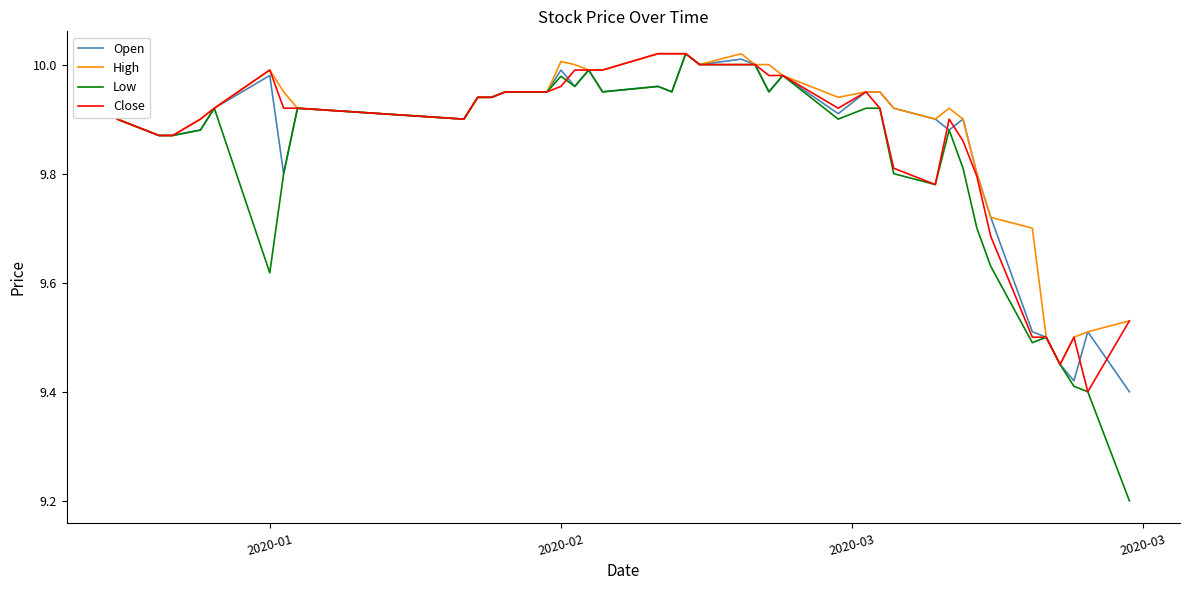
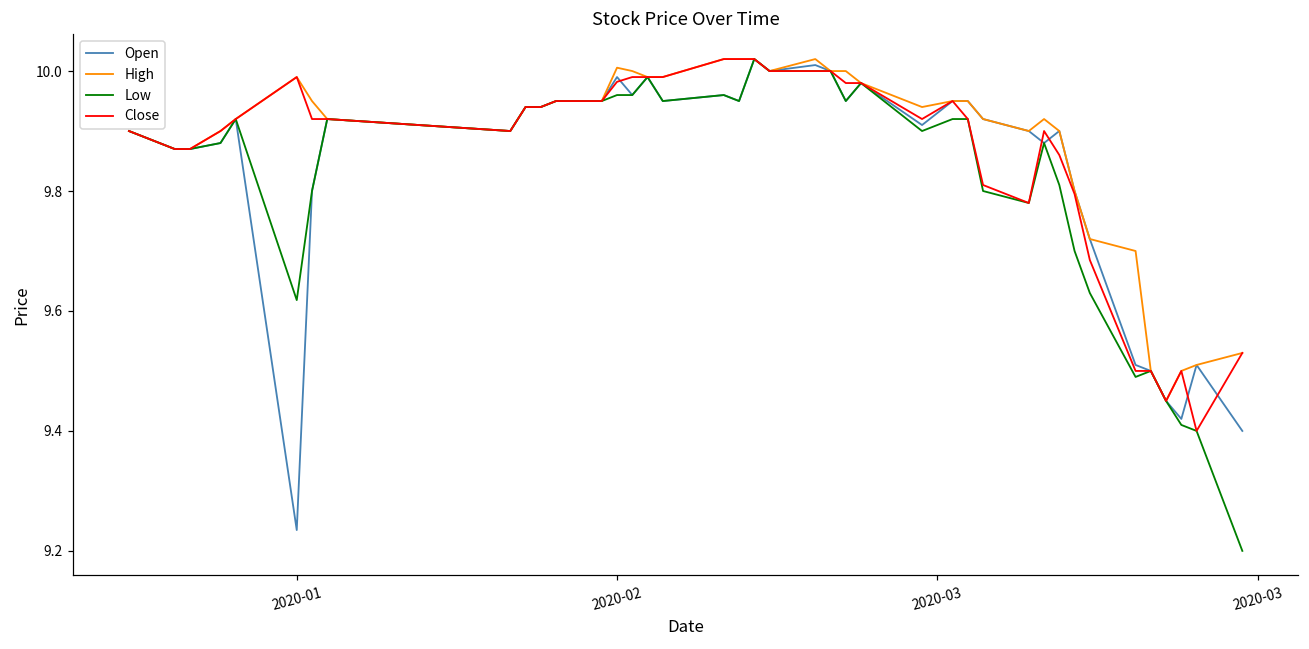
  {
    "Open": {
-     "2020-01": 9.98,
+     "2020-01": 9.23,
      "2020-02": 9.99
    },
    "High": {
      "2020-02": 10.01
    },
    "Low": {
      "2020-01": 9.62,
-     "2020-02": 9.98
+     "2020-02": 9.96
    },
    "Close": {
-     "2020-02": 9.96
+     "2020-02": 9.98
    }
  }
